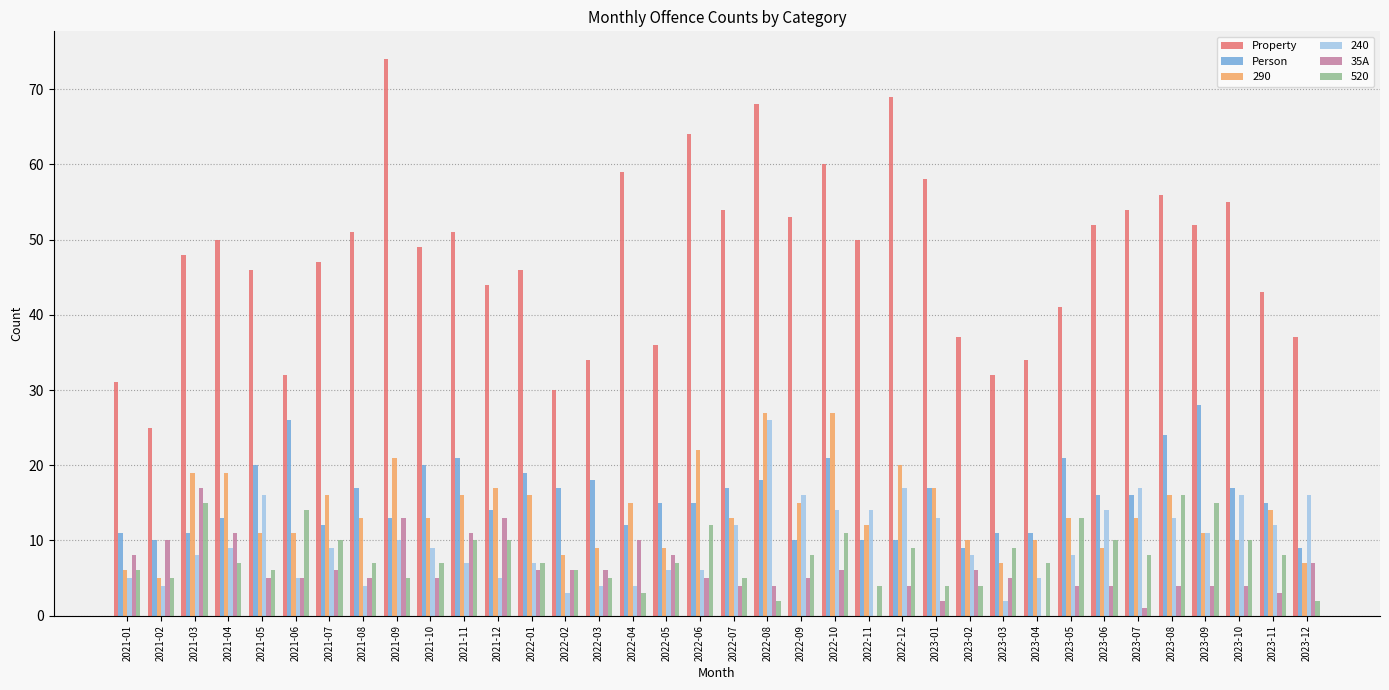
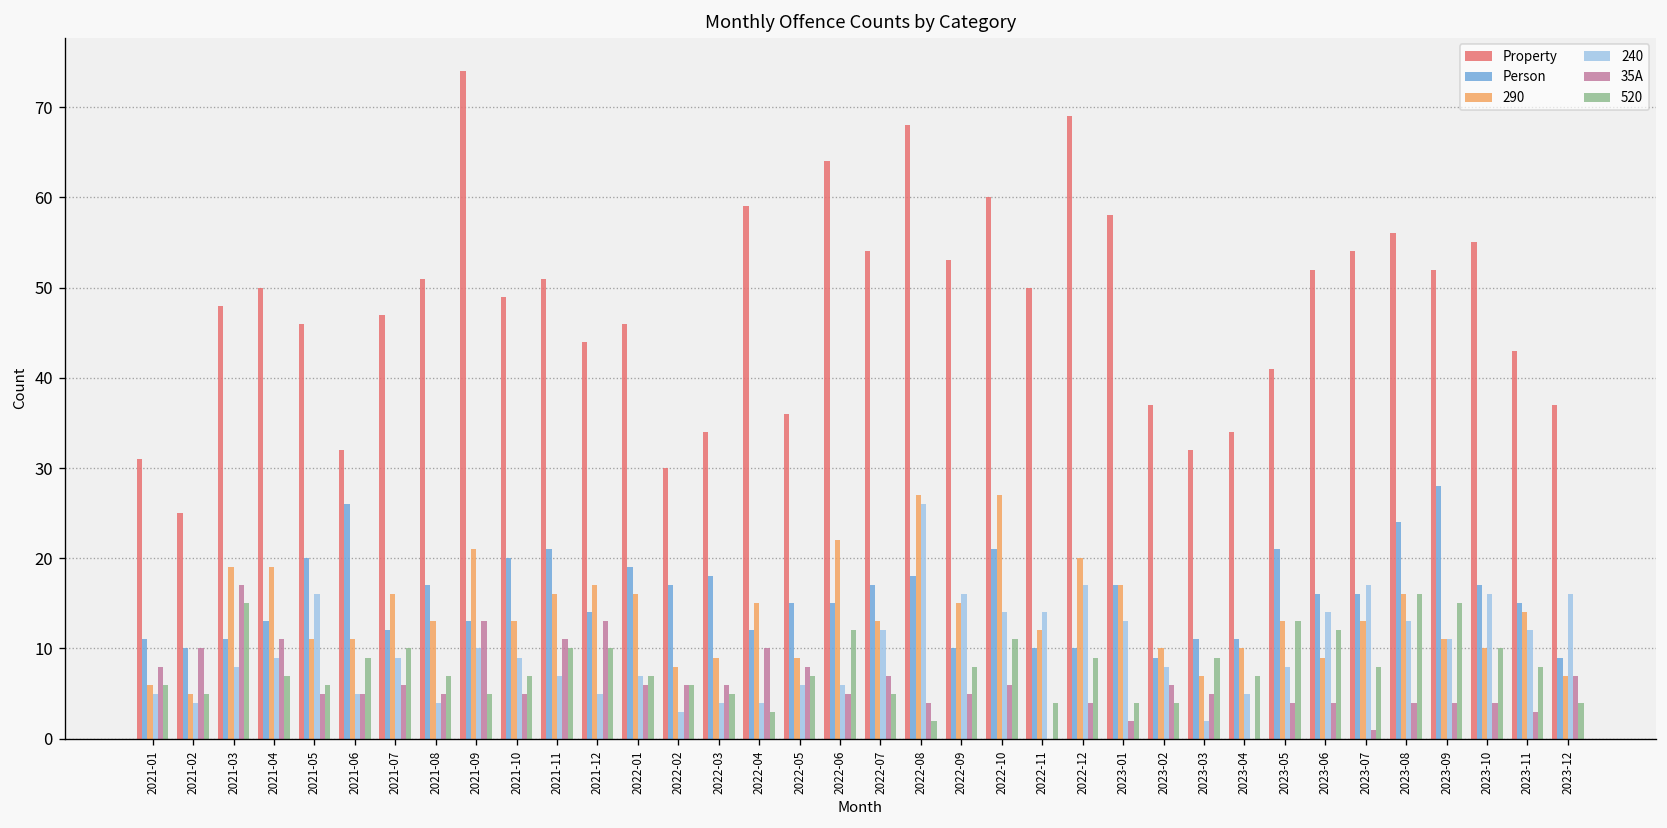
  {
    "35A": {
      "2021-01": 8,
      "2021-02": 10,
      "2021-03": 17,
      "2021-04": 11,
      "2021-05": 5,
      "2021-06": 5,
      "2021-07": 6,
      "2021-08": 5,
      "2021-09": 13,
      "2021-10": 5,
      "2021-11": 11,
      "2021-12": 13,
      "2022-01": 6,
      "2022-02": 6,
      "2022-03": 6,
      "2022-04": 10,
      "2022-05": 8,
      "2022-06": 5,
-     "2022-07": 4,
+     "2022-07": 7,
      "2022-08": 4,
      "2022-09": 5,
      "2022-10": 6,
      "2022-11": 0,
      "2022-12": 4,
      "2023-01": 2,
      "2023-02": 6,
      "2023-03": 5,
      "2023-04": 0,
      "2023-05": 4,
      "2023-06": 4,
      "2023-07": 1,
      "2023-08": 4,
      "2023-09": 4,
      "2023-10": 4,
      "2023-11": 3,
      "2023-12": 7
    },
    "520": {
      "2021-01": 6,
      "2021-02": 5,
      "2021-03": 15,
      "2021-04": 7,
      "2021-05": 6,
-     "2021-06": 14,
+     "2021-06": 9,
      "2021-07": 10,
      "2021-08": 7,
      "2021-09": 5,
      "2021-10": 7,
      "2021-11": 10,
      "2021-12": 10,
      "2022-01": 7,
      "2022-02": 6,
      "2022-03": 5,
      "2022-04": 3,
      "2022-05": 7,
      "2022-06": 12,
      "2022-07": 5,
      "2022-08": 2,
      "2022-09": 8,
      "2022-10": 11,
      "2022-11": 4,
      "2022-12": 9,
      "2023-01": 4,
      "2023-02": 4,
      "2023-03": 9,
      "2023-04": 7,
      "2023-05": 13,
-     "2023-06": 10,
+     "2023-06": 12,
      "2023-07": 8,
      "2023-08": 16,
      "2023-09": 15,
      "2023-10": 10,
      "2023-11": 8,
-     "2023-12": 2
+     "2023-12": 4
    }
  }
